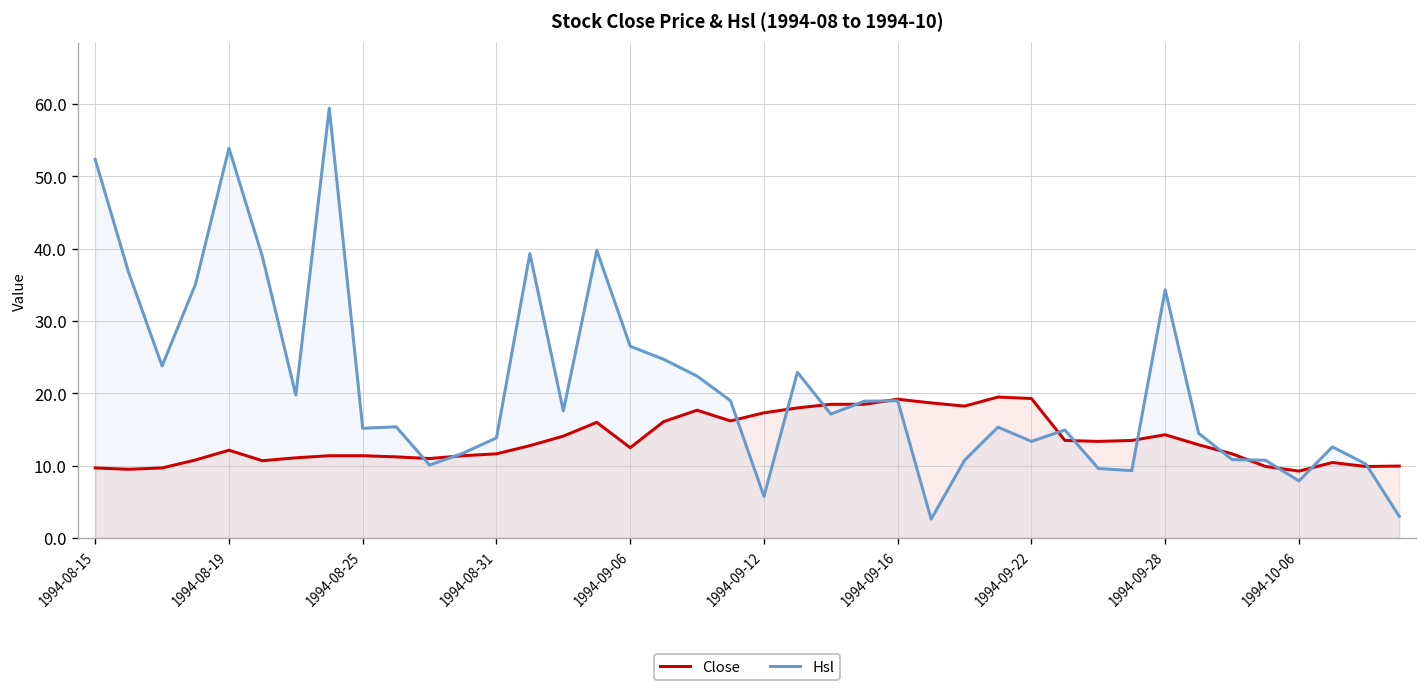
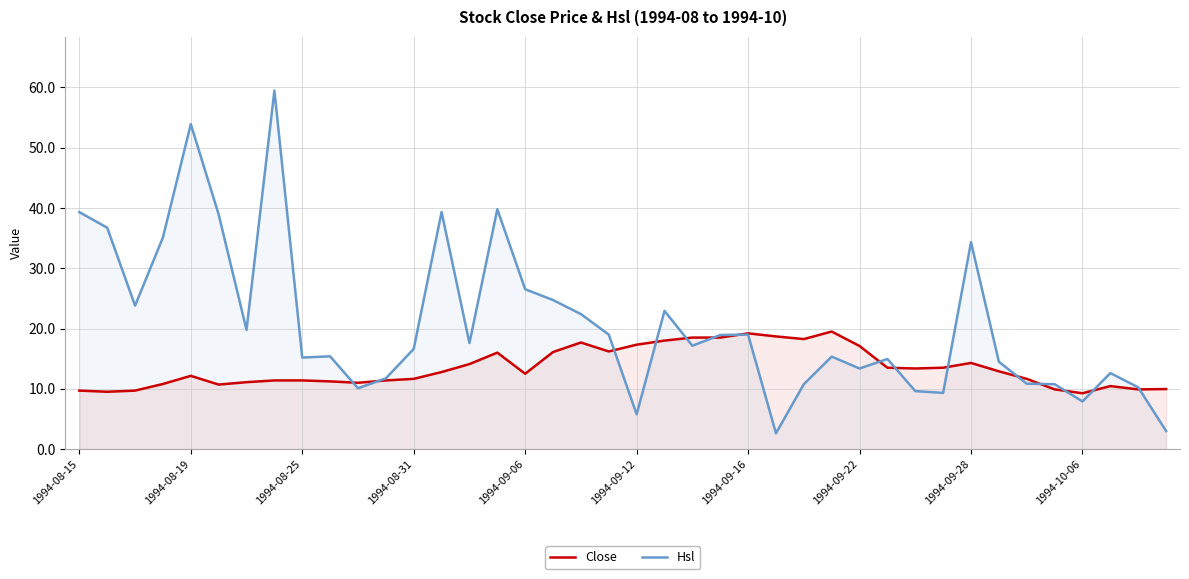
  {
    "Close": {
      "1994-08-15": 10,
      "1994-08-19": 12,
      "1994-08-25": 11,
      "1994-08-31": 12,
      "1994-09-06": 13,
      "1994-09-12": 17,
-     "1994-09-22": 19,
+     "1994-09-22": 17,
      "1994-09-28": 14,
      "1994-10-06": 9
    },
    "Hsl": {
-     "1994-08-15": 52,
+     "1994-08-15": 39,
      "1994-08-19": 54,
      "1994-08-25": 15,
-     "1994-08-31": 14,
+     "1994-08-31": 17,
      "1994-09-06": 27,
      "1994-09-12": 6,
      "1994-09-22": 13,
      "1994-09-28": 34,
      "1994-10-06": 8
    }
  }
